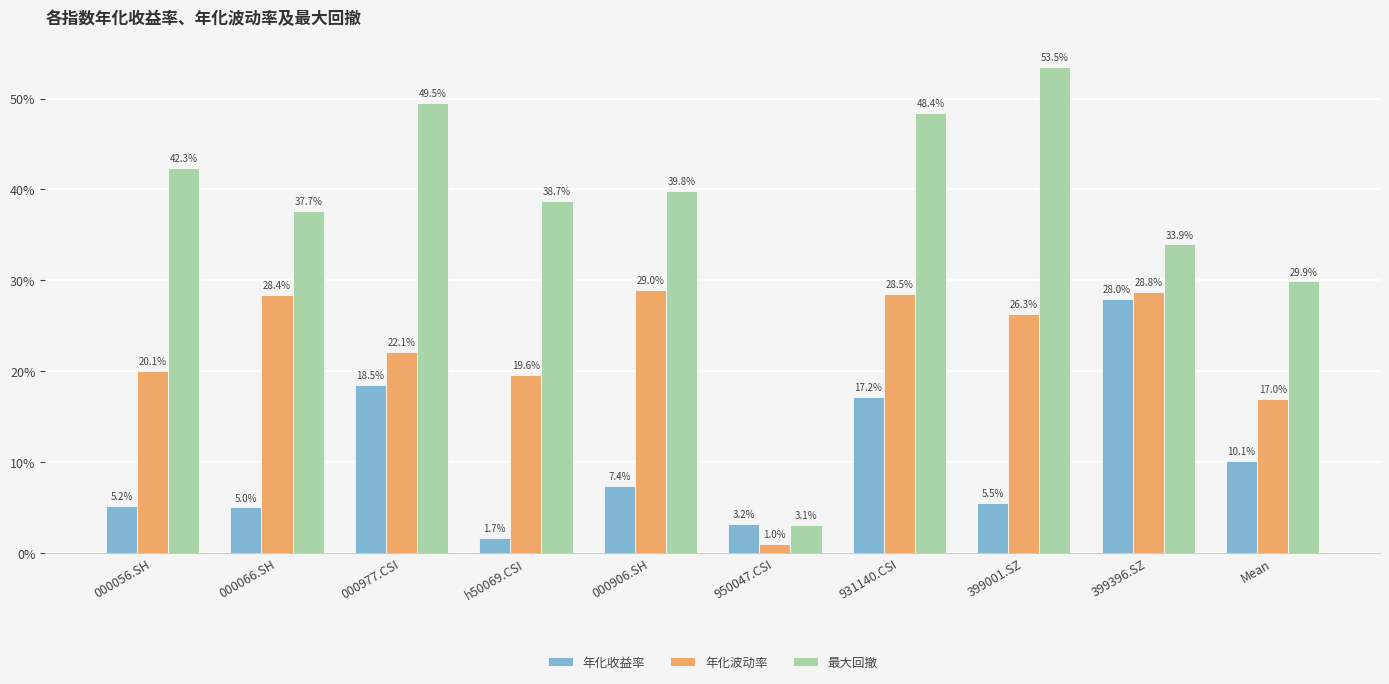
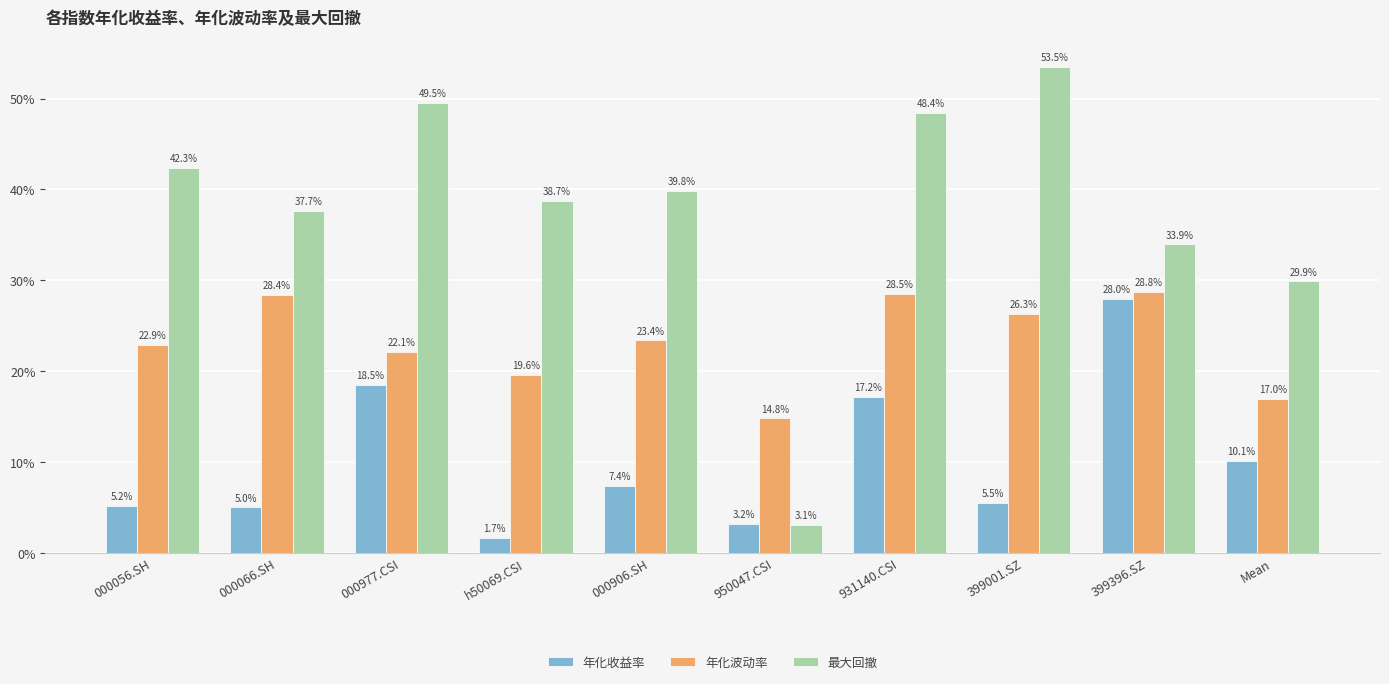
  {
    "年化收益率": {
      "000056.SH": "5.2%",
      "000066.SH": "5.0%",
      "000977.CSI": "18.5%",
      "h50069.CSI": "1.7%",
      "000906.SH": "7.4%",
      "950047.CSI": "3.2%",
      "931140.CSI": "17.2%",
      "399001.SZ": "5.5%",
      "399396.SZ": "28.0%",
      "Mean": "10.1%"
    },
    "年化波动率": {
-     "000056.SH": "20.1%",
+     "000056.SH": "22.9%",
      "000066.SH": "28.4%",
      "000977.CSI": "22.1%",
      "h50069.CSI": "19.6%",
-     "000906.SH": "29.0%",
-     "950047.CSI": "1.0%",
+     "000906.SH": "23.4%",
+     "950047.CSI": "14.8%",
      "931140.CSI": "28.5%",
      "399001.SZ": "26.3%",
      "399396.SZ": "28.8%",
      "Mean": "17.0%"
    },
    "最大回撤": {
      "000056.SH": "42.3%",
      "000066.SH": "37.7%",
      "000977.CSI": "49.5%",
      "h50069.CSI": "38.7%",
      "000906.SH": "39.8%",
      "950047.CSI": "3.1%",
      "931140.CSI": "48.4%",
      "399001.SZ": "53.5%",
      "399396.SZ": "33.9%",
      "Mean": "29.9%"
    }
  }
